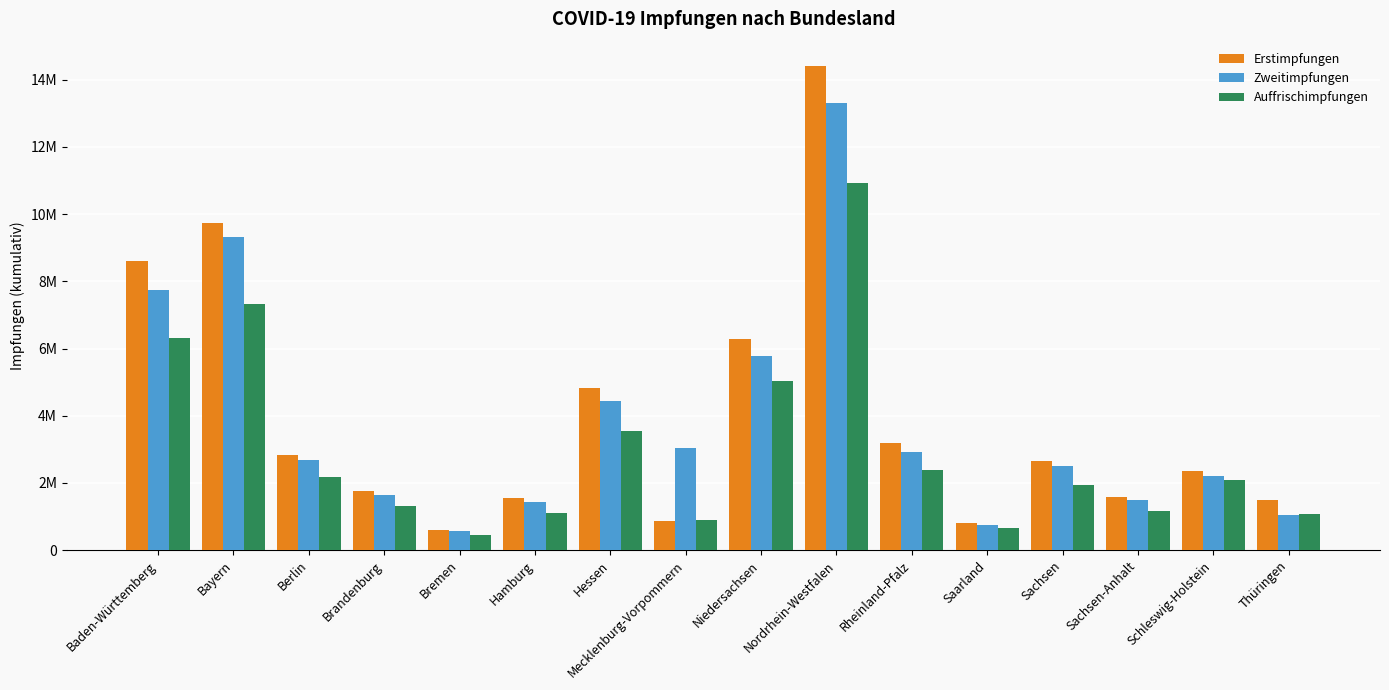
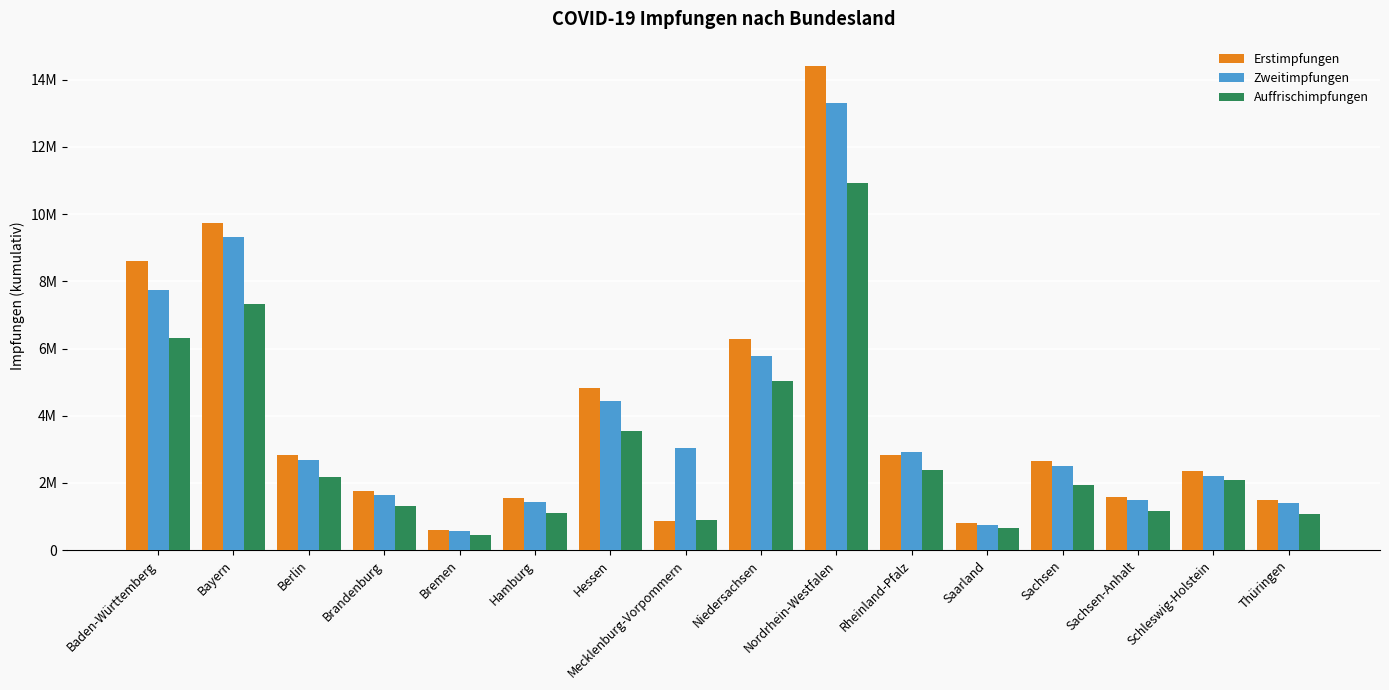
  {
    "Erstimpfungen": {
      "Baden-Württemberg": 8600000,
      "Bayern": 9700000,
      "Berlin": 2800000,
      "Brandenburg": 1800000,
      "Bremen": 600000,
      "Hamburg": 1500000,
      "Hessen": 4800000,
      "Mecklenburg-Vorpommern": 900000,
      "Niedersachsen": 6300000,
      "Nordrhein-Westfalen": 14400000,
-     "Rheinland-Pfalz": 3200000,
+     "Rheinland-Pfalz": 2800000,
      "Saarland": 800000,
      "Sachsen": 2700000,
      "Sachsen-Anhalt": 1600000,
      "Schleswig-Holstein": 2300000,
      "Thüringen": 1500000
    },
    "Zweitimpfungen": {
      "Baden-Württemberg": 7700000,
      "Bayern": 9300000,
      "Berlin": 2700000,
      "Brandenburg": 1600000,
      "Bremen": 600000,
      "Hamburg": 1400000,
      "Hessen": 4400000,
      "Mecklenburg-Vorpommern": 3000000,
      "Niedersachsen": 5800000,
      "Nordrhein-Westfalen": 13300000,
      "Rheinland-Pfalz": 2900000,
      "Saarland": 800000,
      "Sachsen": 2500000,
      "Sachsen-Anhalt": 1500000,
      "Schleswig-Holstein": 2200000,
-     "Thüringen": 1100000
+     "Thüringen": 1400000
    },
    "Auffrischimpfungen": {
      "Baden-Württemberg": 6300000,
      "Bayern": 7300000,
      "Berlin": 2200000,
      "Brandenburg": 1300000,
      "Bremen": 400000,
      "Hamburg": 1100000,
      "Hessen": 3500000,
      "Mecklenburg-Vorpommern": 900000,
      "Niedersachsen": 5000000,
      "Nordrhein-Westfalen": 10900000,
      "Rheinland-Pfalz": 2400000,
      "Saarland": 600000,
      "Sachsen": 1900000,
      "Sachsen-Anhalt": 1200000,
      "Schleswig-Holstein": 2100000,
      "Thüringen": 1100000
    }
  }
